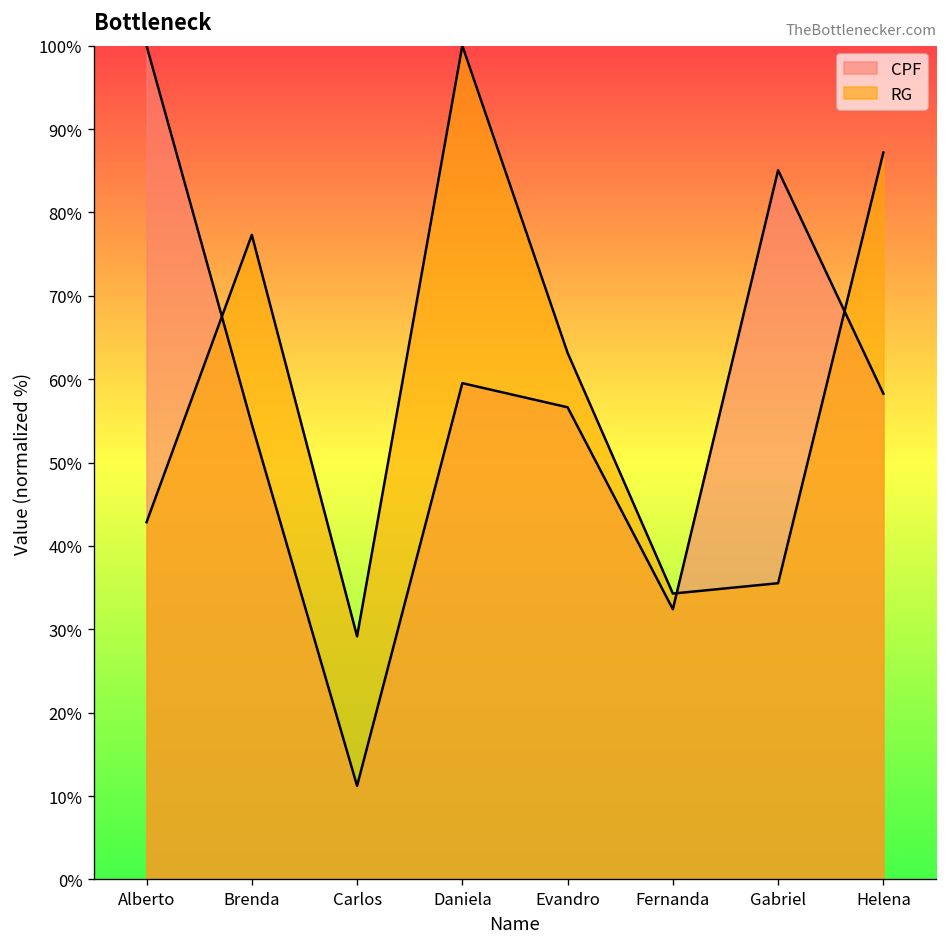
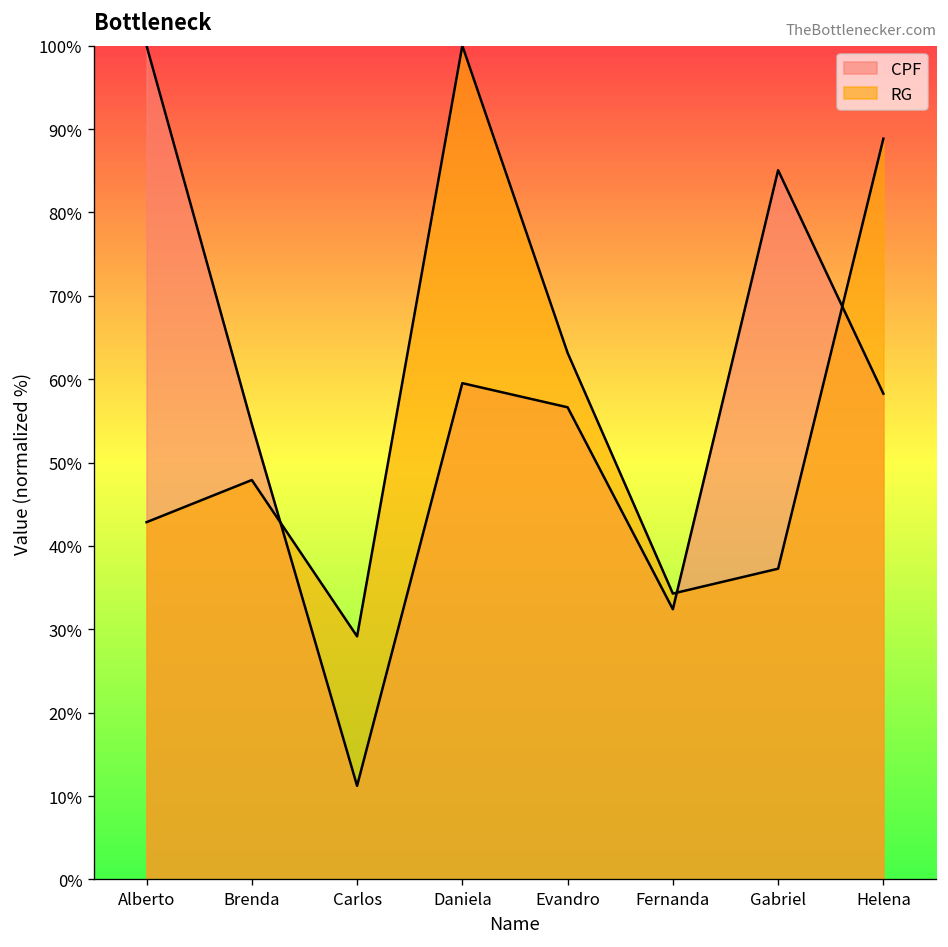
  {
    "CPF": {
      "Alberto": "100%",
      "Brenda": "55%",
      "Carlos": "11%",
      "Daniela": "60%",
      "Evandro": "57%",
      "Fernanda": "32%",
      "Gabriel": "85%",
      "Helena": "58%"
    },
    "RG": {
      "Alberto": "43%",
-     "Brenda": "77%",
+     "Brenda": "48%",
      "Carlos": "29%",
      "Daniela": "100%",
      "Evandro": "63%",
      "Fernanda": "34%",
-     "Gabriel": "36%",
-     "Helena": "87%"
+     "Gabriel": "37%",
+     "Helena": "89%"
    }
  }
